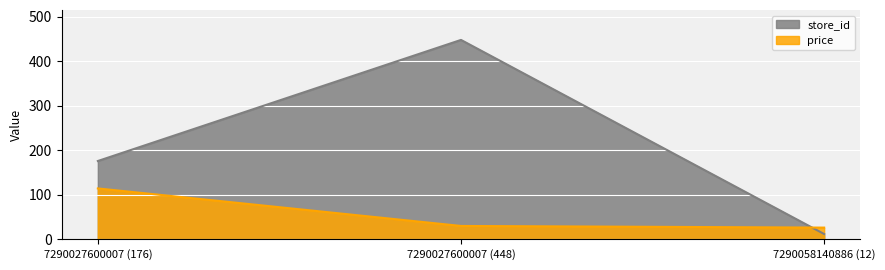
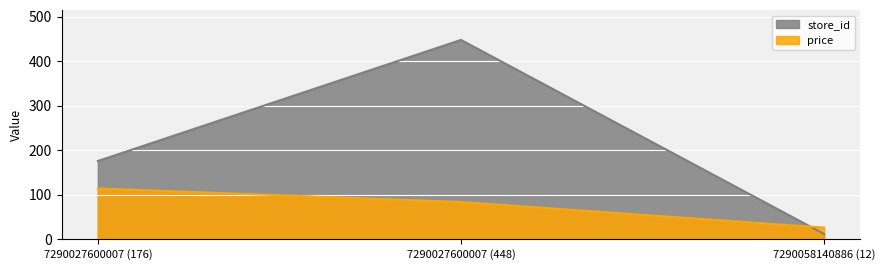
  {
    "store_id": {
      "7290027600007 (176)": 180,
      "7290027600007 (448)": 450,
      "7290058140886 (12)": 10
    },
    "price": {
      "7290027600007 (176)": 110,
-     "7290027600007 (448)": 30,
+     "7290027600007 (448)": 80,
      "7290058140886 (12)": 30
    }
  }
